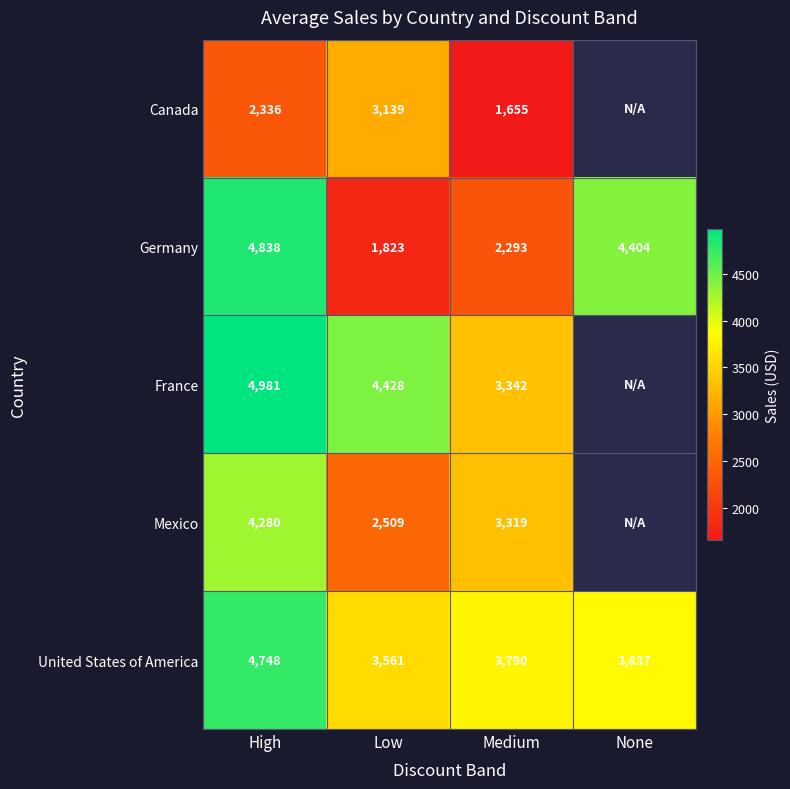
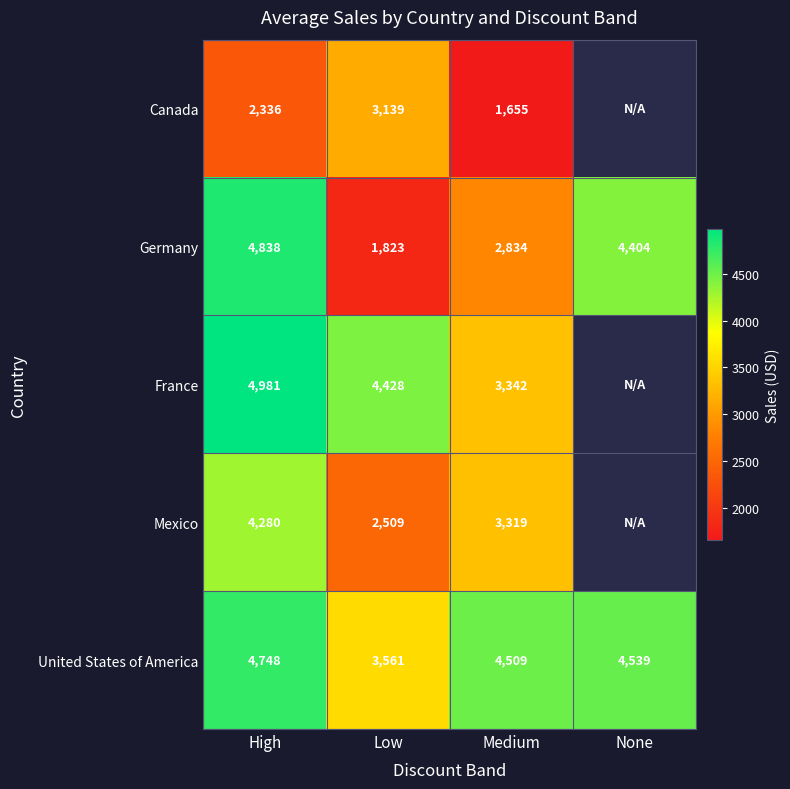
  {
    "Canada": {
      "High": "2,336",
      "Low": "3,139",
      "Medium": "1,655"
    },
    "Germany": {
      "High": "4,838",
      "Low": "1,823",
-     "Medium": "2,293",
+     "Medium": "2,834",
      "None": "4,404"
    },
    "France": {
      "High": "4,981",
      "Low": "4,428",
      "Medium": "3,342"
    },
    "Mexico": {
      "High": "4,280",
      "Low": "2,509",
      "Medium": "3,319"
    },
    "United States of America": {
      "High": "4,748",
      "Low": "3,561",
-     "Medium": "3,790",
-     "None": "3,837"
+     "Medium": "4,509",
+     "None": "4,539"
    }
  }
